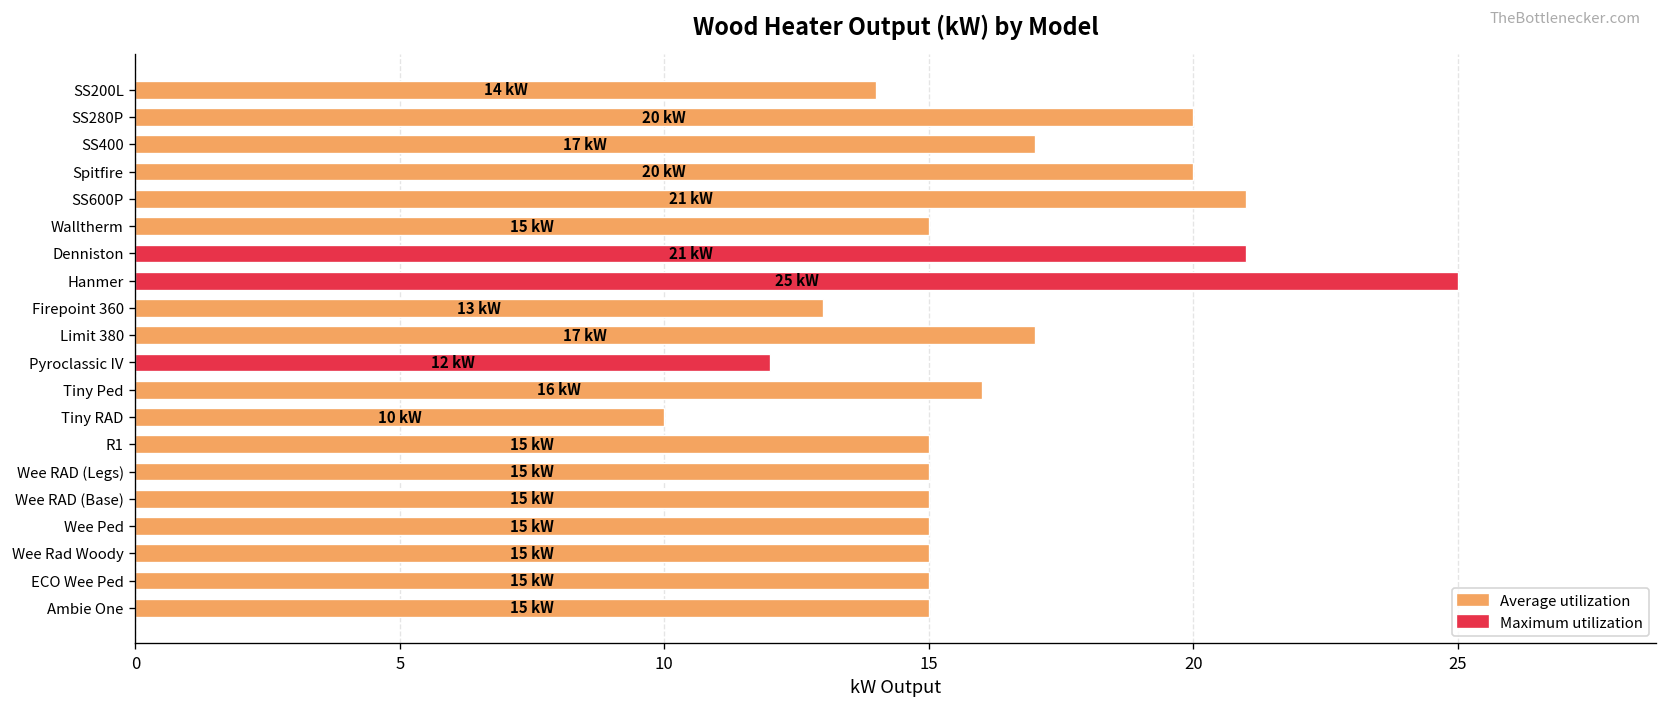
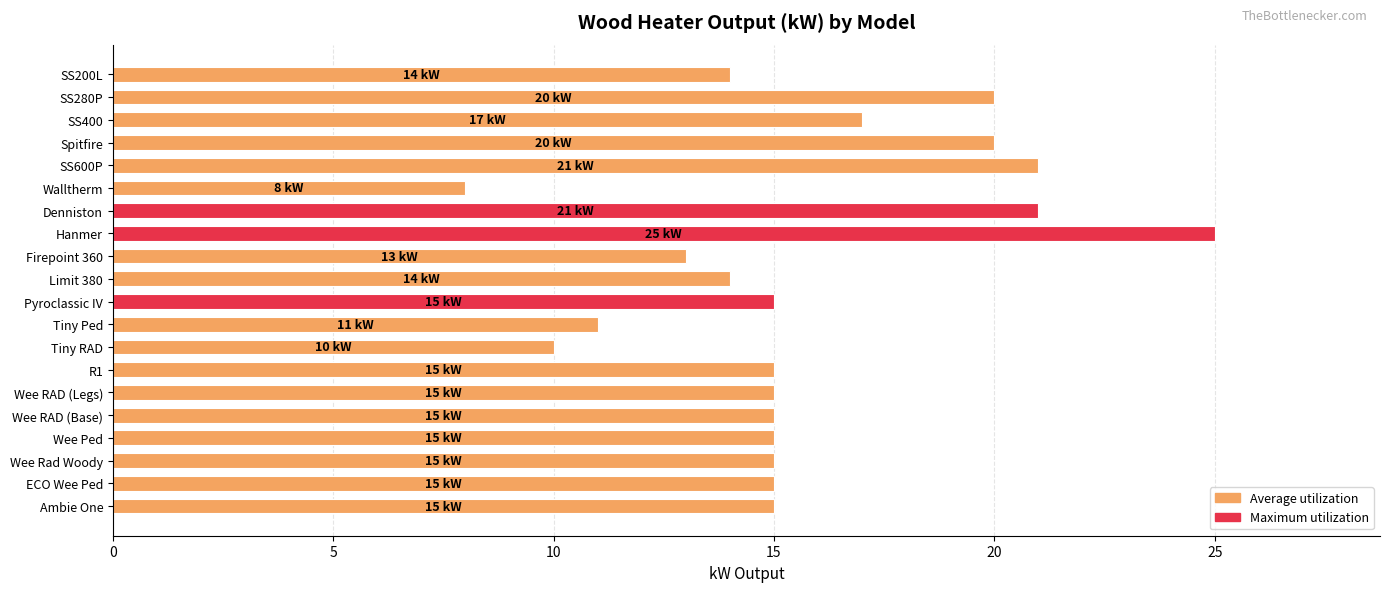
  {
    "SS200L": 14,
    "SS280P": 20,
    "SS400": 17,
    "Spitfire": 20,
    "SS600P": 21,
-   "Walltherm": 15,
+   "Walltherm": 8,
    "Denniston": 21,
    "Hanmer": 25,
    "Firepoint 360": 13,
-   "Limit 380": 17,
-   "Pyroclassic IV": 12,
-   "Tiny Ped": 16,
+   "Limit 380": 14,
+   "Pyroclassic IV": 15,
+   "Tiny Ped": 11,
    "Tiny RAD": 10,
    "R1": 15,
    "Wee RAD (Legs)": 15,
    "Wee RAD (Base)": 15,
    "Wee Ped": 15,
    "Wee Rad Woody": 15,
    "ECO Wee Ped": 15,
    "Ambie One": 15
  }
